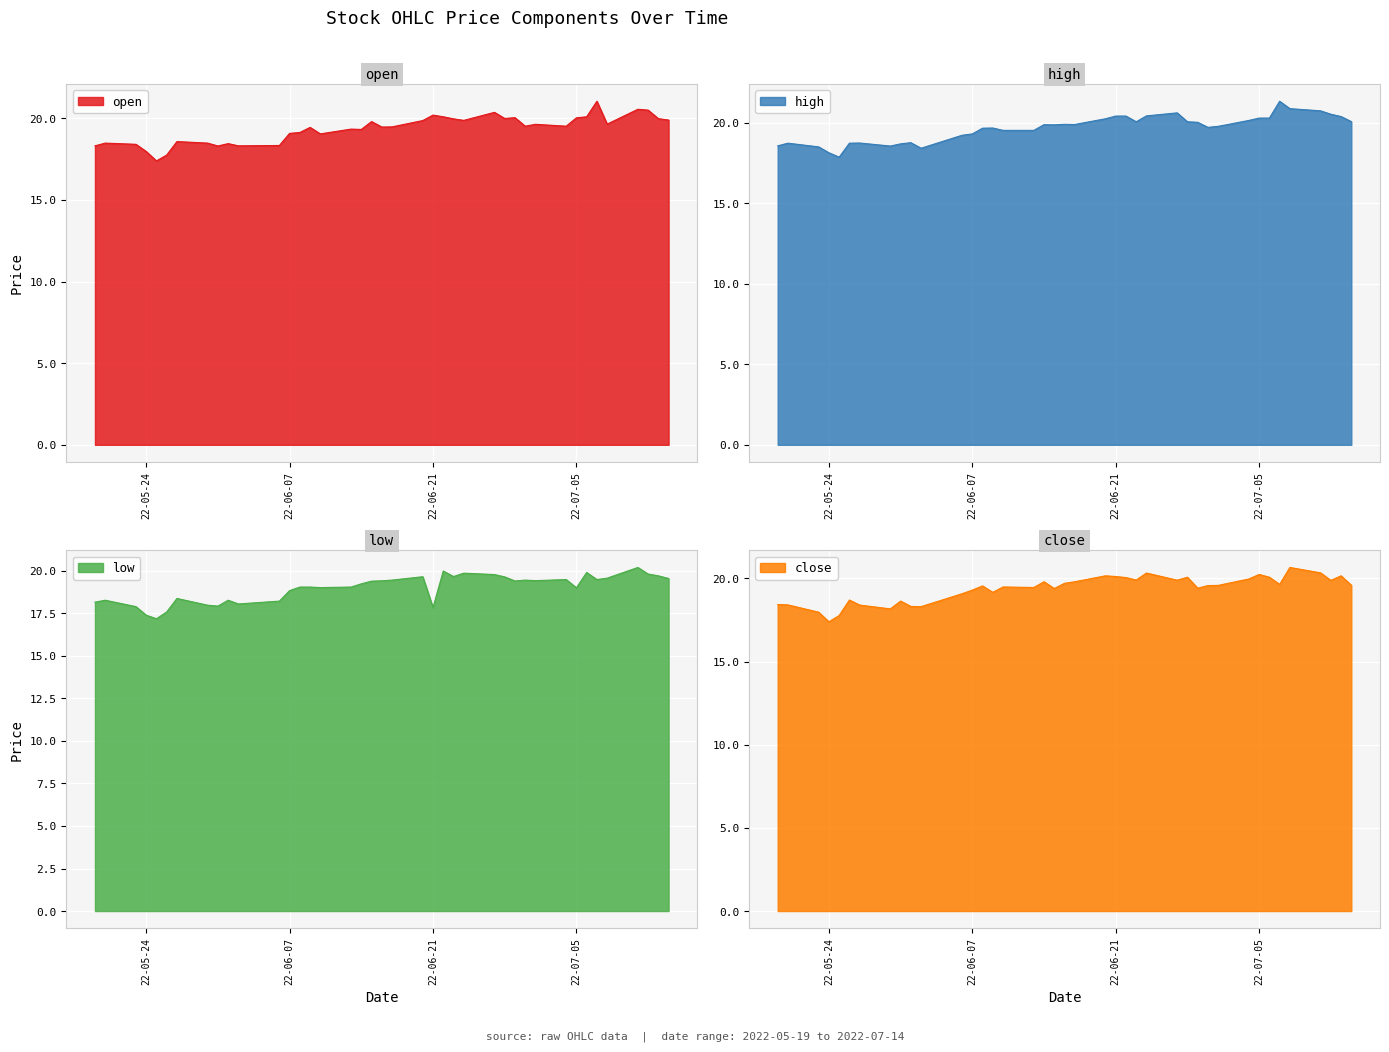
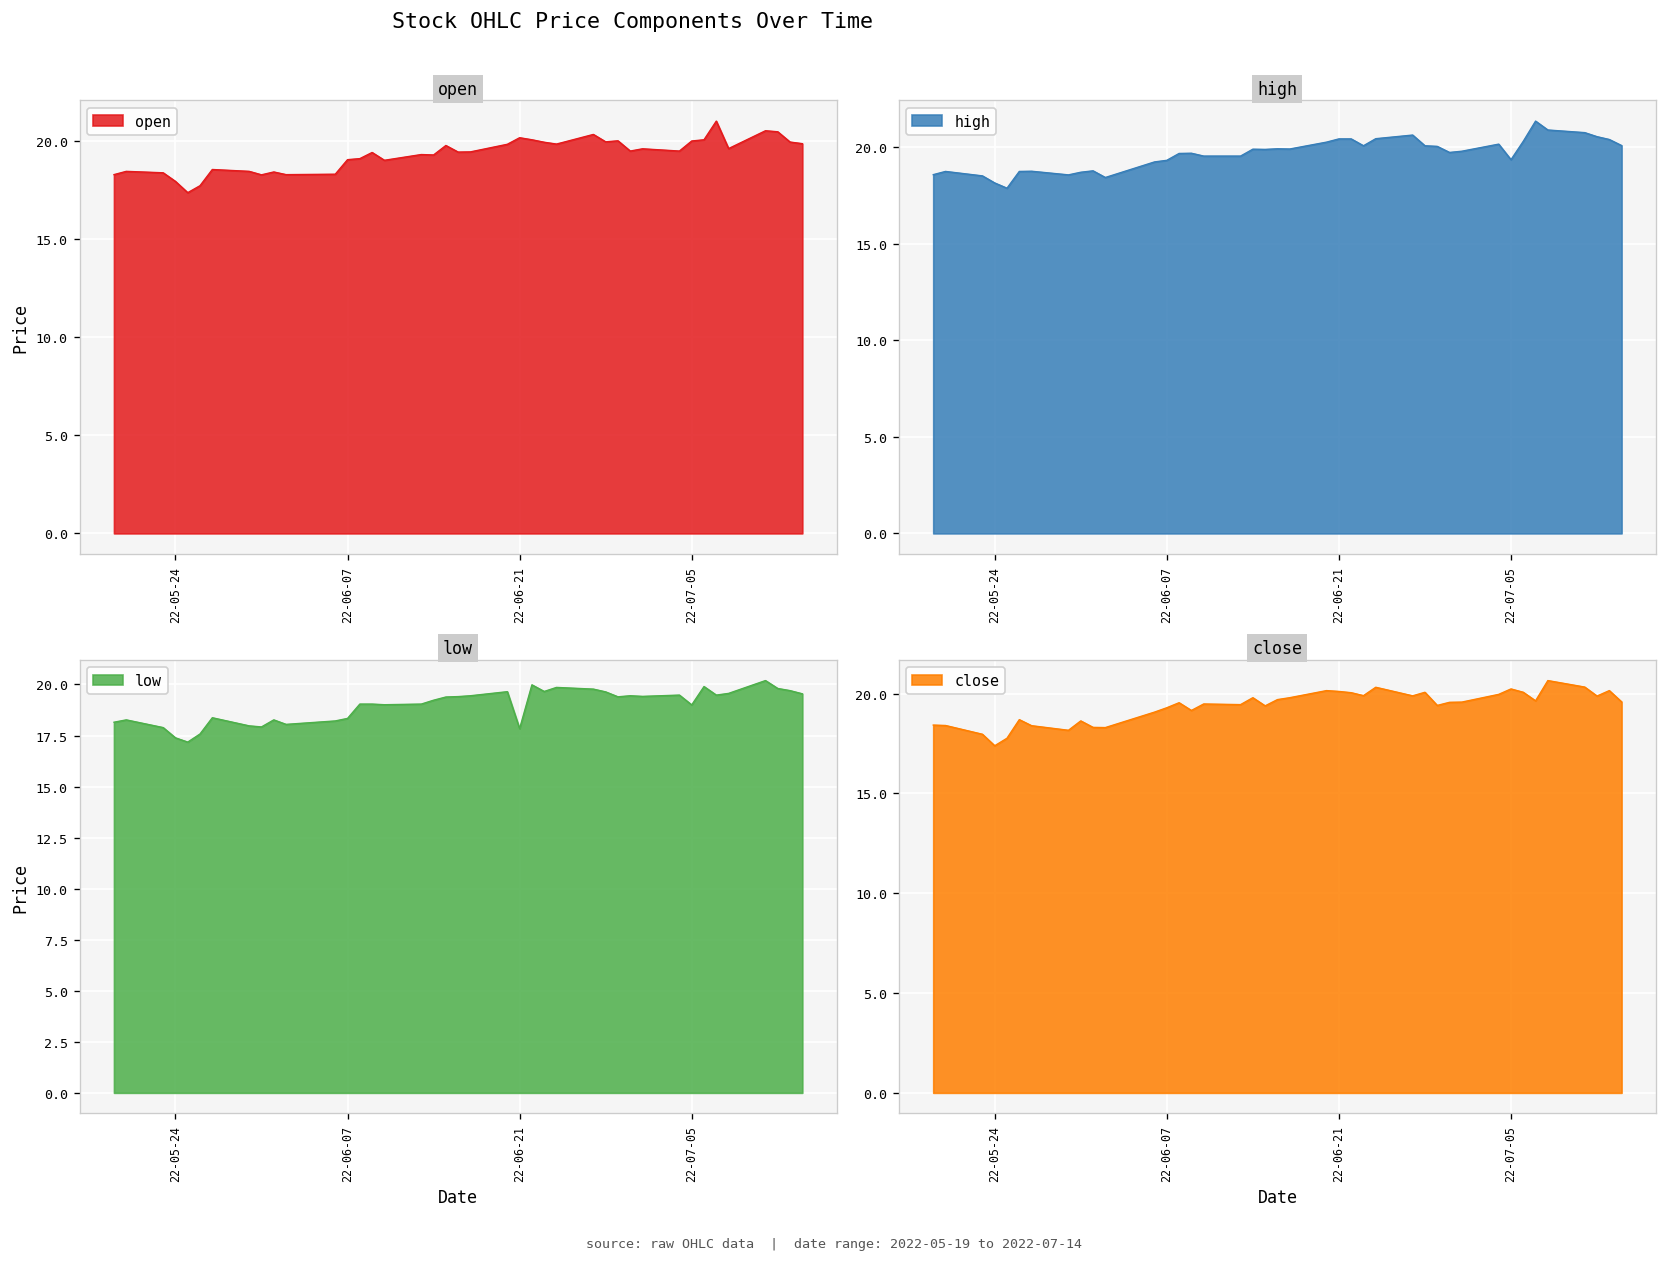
  {
    "open": {
      "22-05-24": 18.0,
      "22-06-07": 19.1,
      "22-06-21": 20.2,
      "22-07-05": 20.0
    },
    "high": {
      "22-05-24": 18.1,
      "22-06-07": 19.3,
      "22-06-21": 20.4,
-     "22-07-05": 20.3
+     "22-07-05": 19.3
    },
    "low": {
      "22-05-24": 17.4,
-     "22-06-07": 18.8,
+     "22-06-07": 18.3,
      "22-06-21": 17.8,
      "22-07-05": 19.0
    },
    "close": {
      "22-05-24": 17.4,
      "22-06-07": 19.3,
      "22-06-21": 20.1,
      "22-07-05": 20.2
    }
  }
